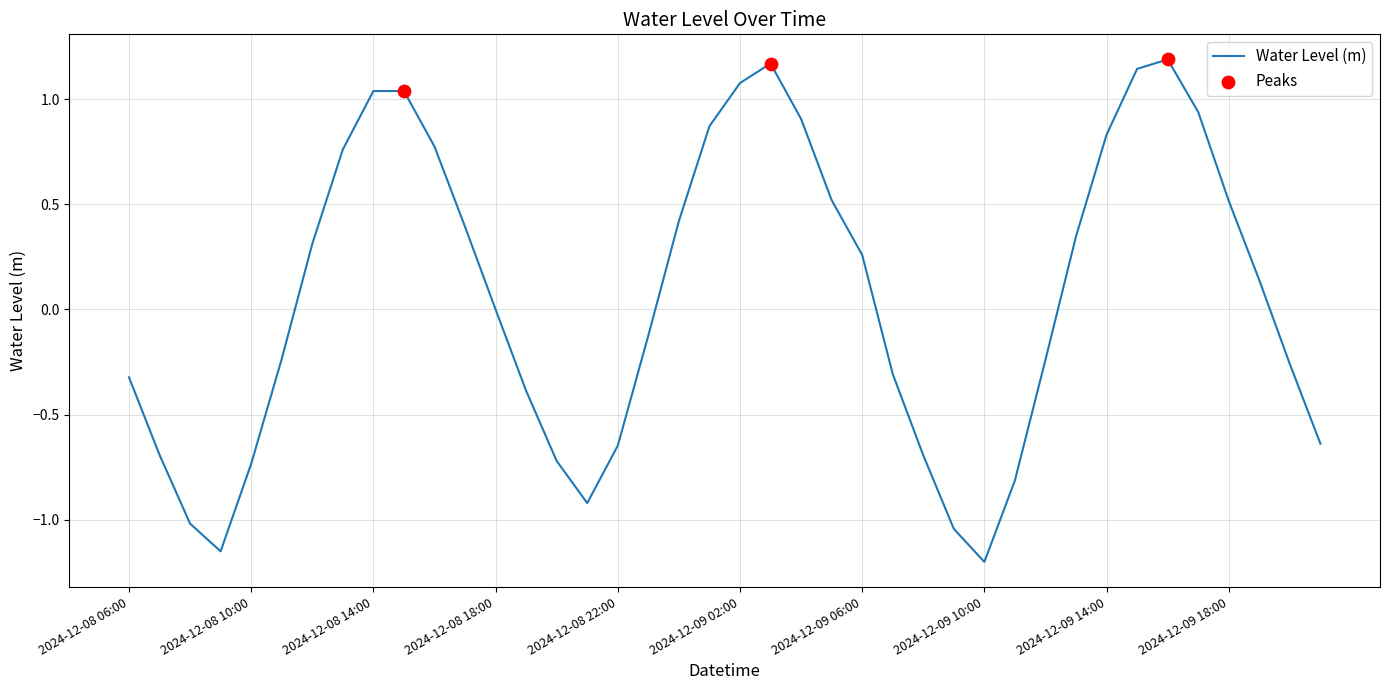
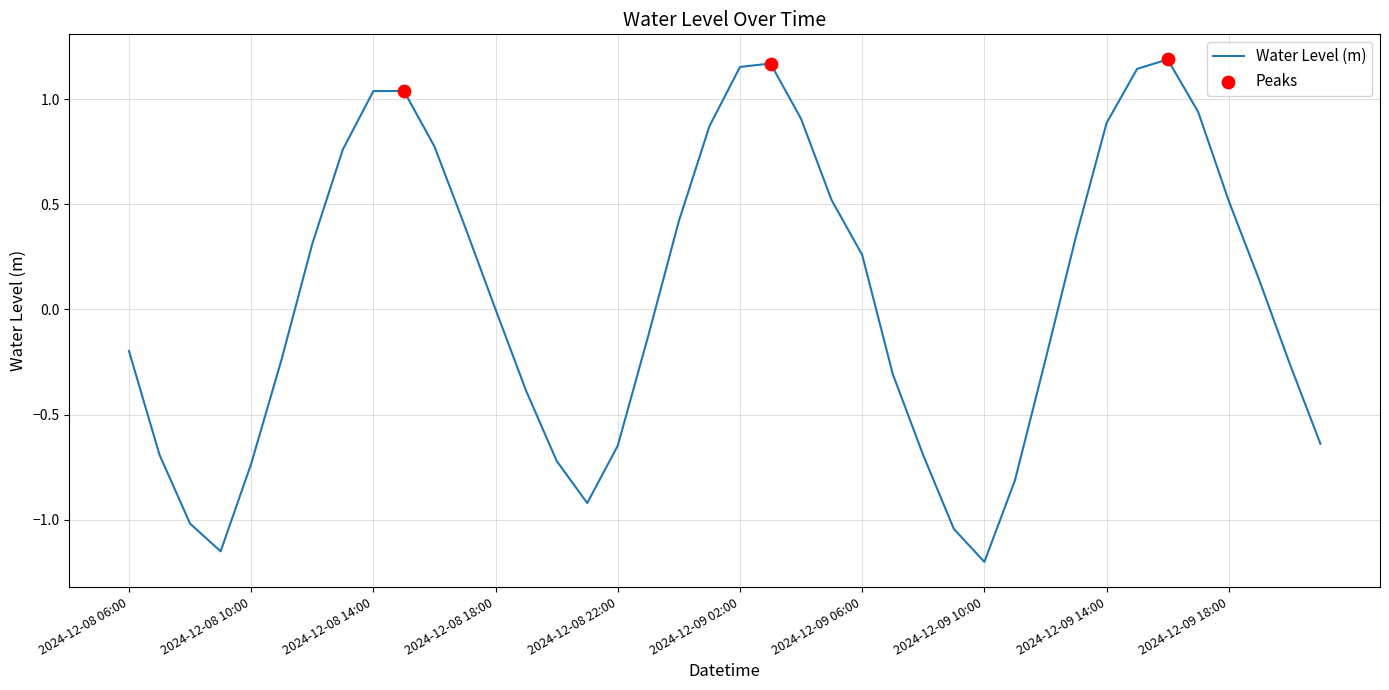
  {
    "Water Level (m)": {
-     "2024-12-08 06:00": -0.32,
+     "2024-12-08 06:00": -0.20,
      "2024-12-08 10:00": -0.73,
      "2024-12-08 14:00": 1.04,
      "2024-12-08 18:00": 0.00,
      "2024-12-08 22:00": -0.65,
-     "2024-12-09 02:00": 1.08,
+     "2024-12-09 02:00": 1.15,
      "2024-12-09 06:00": 0.26,
      "2024-12-09 10:00": -1.20,
-     "2024-12-09 14:00": 0.83,
+     "2024-12-09 14:00": 0.89,
      "2024-12-09 18:00": 0.52
    }
  }
